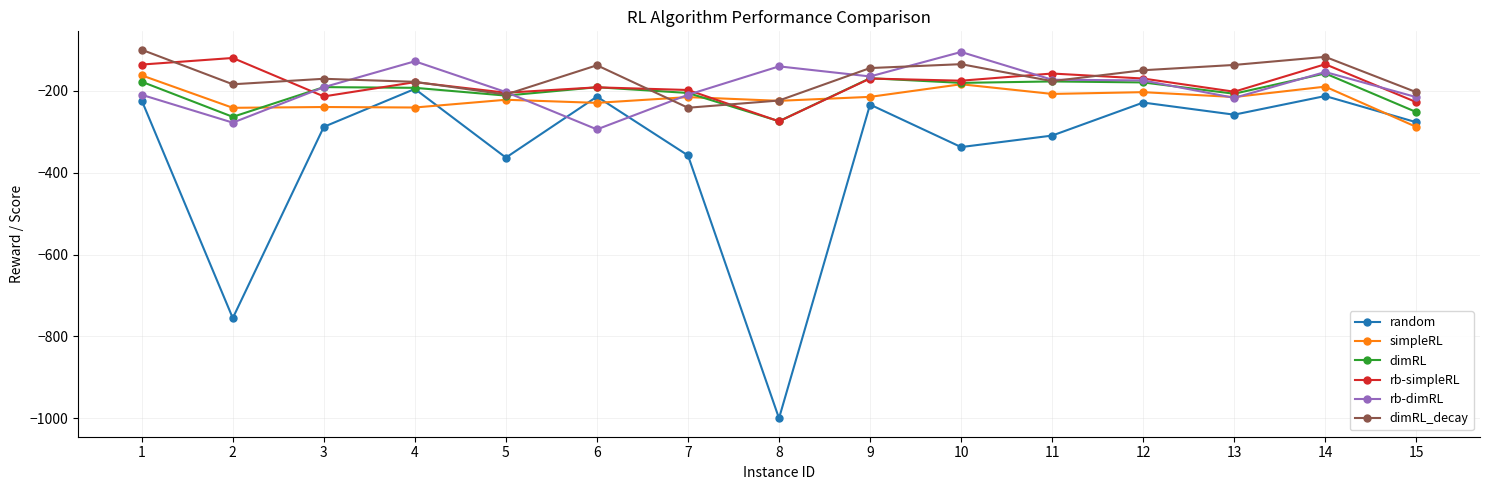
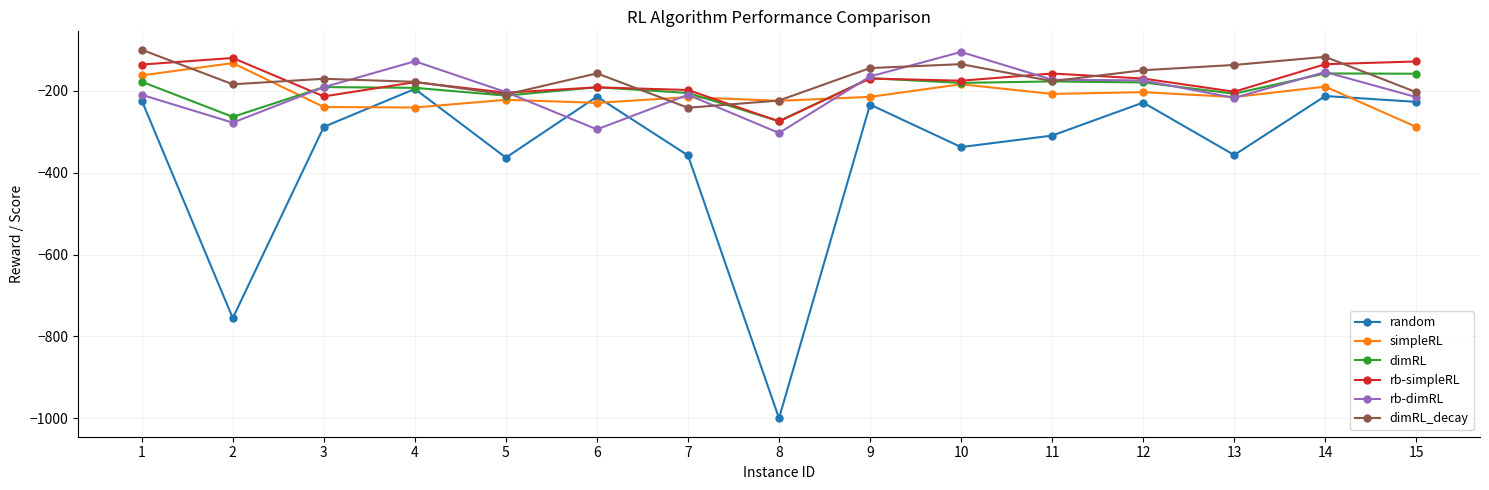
  {
    "random": {
      "1": -220,
      "2": -760,
      "3": -290,
      "5": -360,
      "6": -210,
      "7": -360,
      "8": -1000,
      "9": -230,
      "10": -340,
      "11": -310,
      "12": -230,
-     "13": -260,
+     "13": -360,
      "14": -210,
-     "15": -280
+     "15": -230
    },
    "simpleRL": {
      "1": -160,
-     "2": -240,
+     "2": -130,
      "3": -240,
      "4": -240,
      "5": -220,
      "6": -230,
      "9": -210,
      "11": -210,
      "12": -200,
      "14": -190,
      "15": -290
    },
    "dimRL": {
      "1": -180,
      "2": -260,
-     "15": -250
+     "15": -160
    },
    "rb-simpleRL": {
      "1": -140,
      "2": -120,
      "3": -210,
      "7": -200,
      "11": -160,
      "14": -130,
-     "15": -230
+     "15": -130
    },
    "rb-dimRL": {
      "1": -210,
      "2": -280,
      "4": -130,
      "6": -290,
-     "8": -140,
+     "8": -300,
      "10": -100,
      "15": -220
    },
    "dimRL_decay": {
      "1": -100,
      "2": -180,
      "3": -170,
-     "6": -140,
+     "6": -160,
      "7": -240,
      "9": -140,
      "10": -130,
      "12": -150,
      "13": -140,
      "14": -120,
      "15": -200
    }
  }
